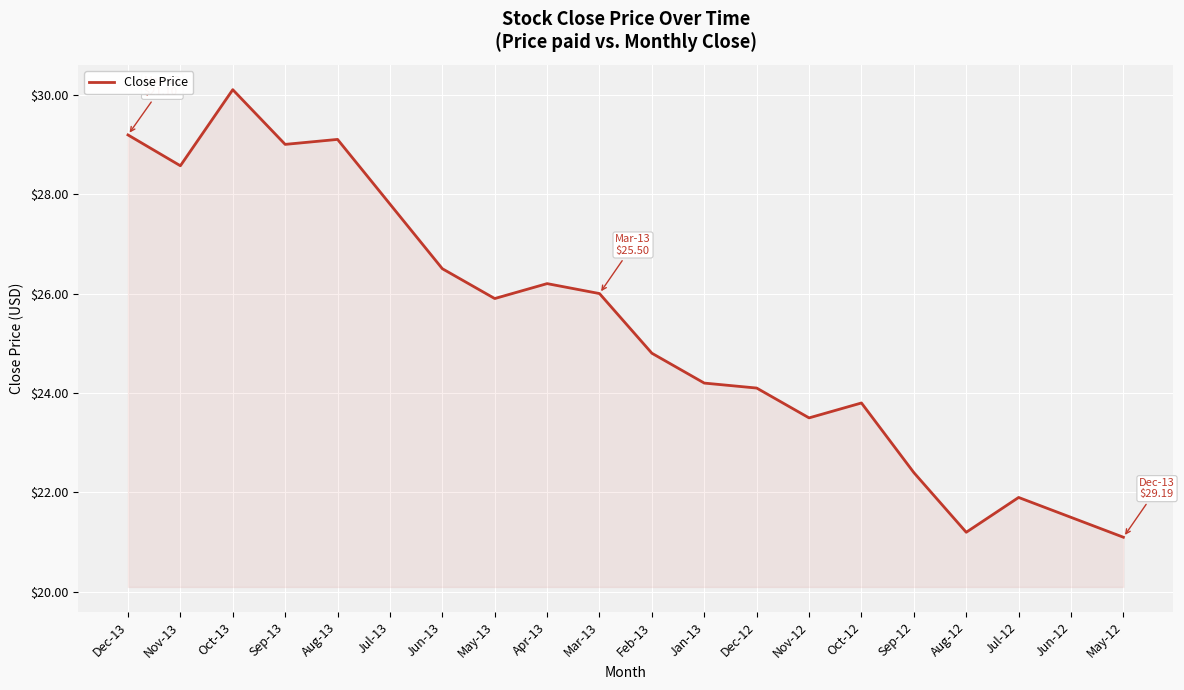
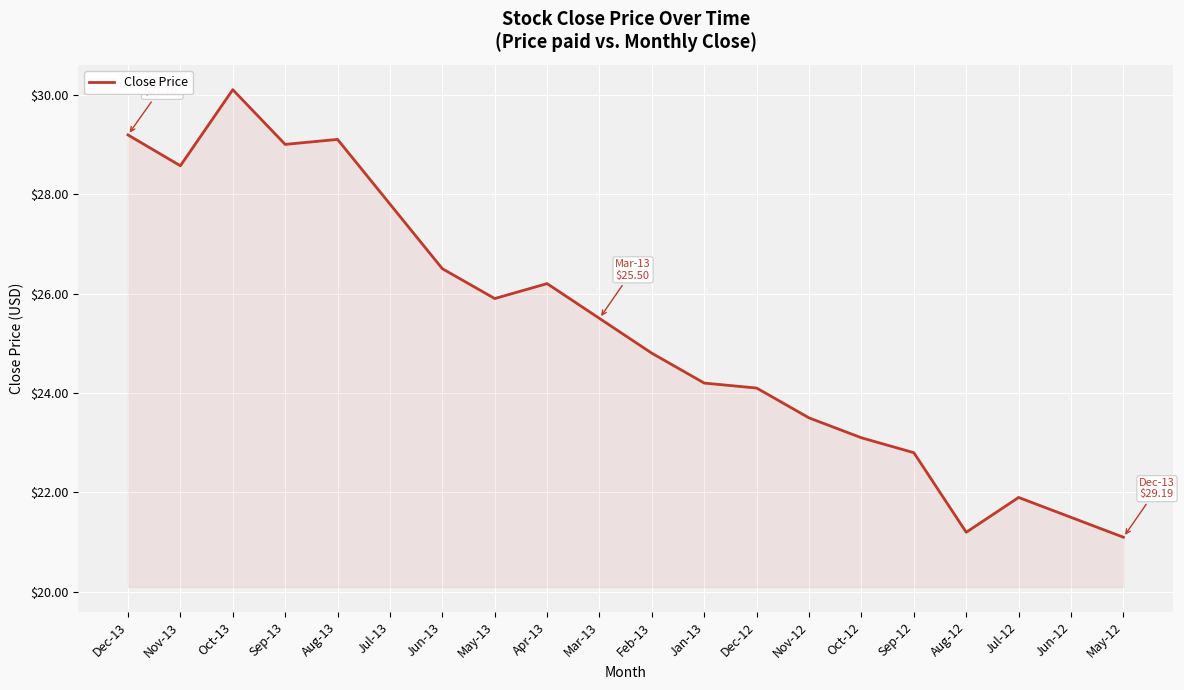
  {
    "Nov-13": "$28.6",
    "Oct-13": "$30.1",
    "Sep-13": "$29.0",
    "Aug-13": "$29.1",
    "Jul-13": "$27.8",
    "Jun-13": "$26.5",
    "May-13": "$25.9",
    "Apr-13": "$26.2",
-   "Mar-13": "$26.0",
+   "Mar-13": "$25.5",
    "Feb-13": "$24.8",
    "Jan-13": "$24.2",
    "Dec-12": "$24.1",
    "Nov-12": "$23.5",
-   "Oct-12": "$23.8",
-   "Sep-12": "$22.4",
+   "Oct-12": "$23.1",
+   "Sep-12": "$22.8",
    "Aug-12": "$21.2",
    "Jul-12": "$21.9",
    "Jun-12": "$21.5"
  }
